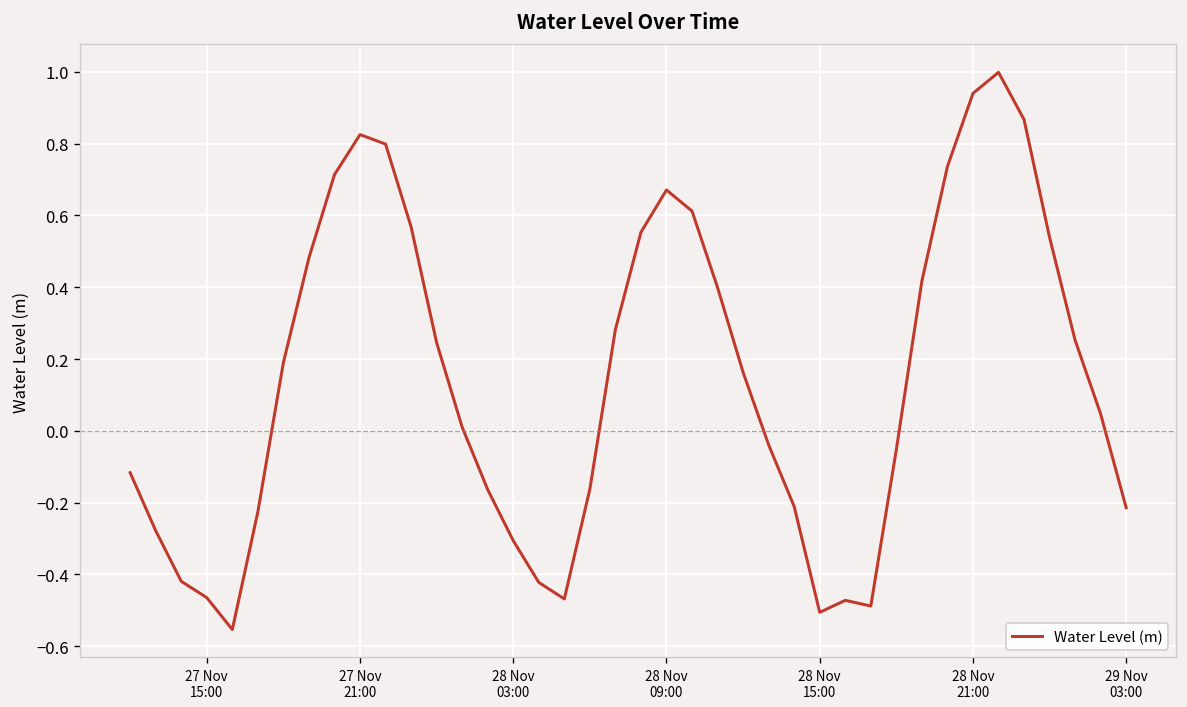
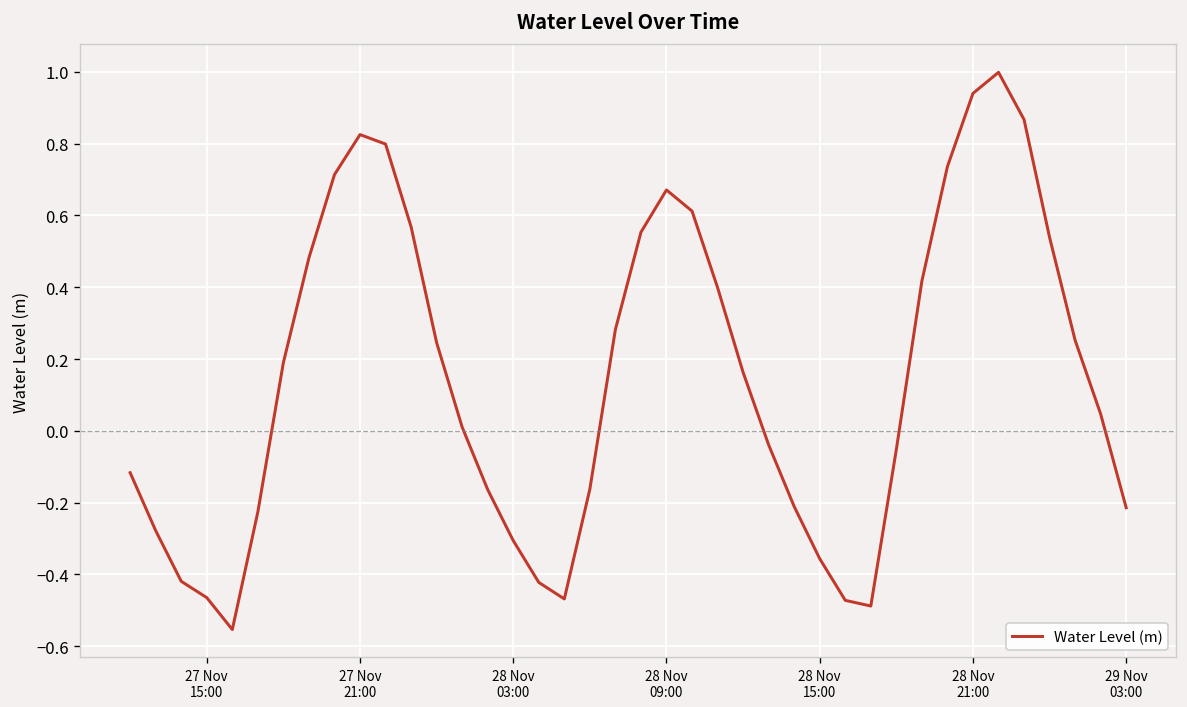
  {
    "27 Nov 15:00": -0.46,
    "27 Nov 21:00": 0.83,
    "28 Nov 03:00": -0.31,
    "28 Nov 09:00": 0.67,
-   "28 Nov 15:00": -0.51,
+   "28 Nov 15:00": -0.36,
    "28 Nov 21:00": 0.94,
    "29 Nov 03:00": -0.21
  }
